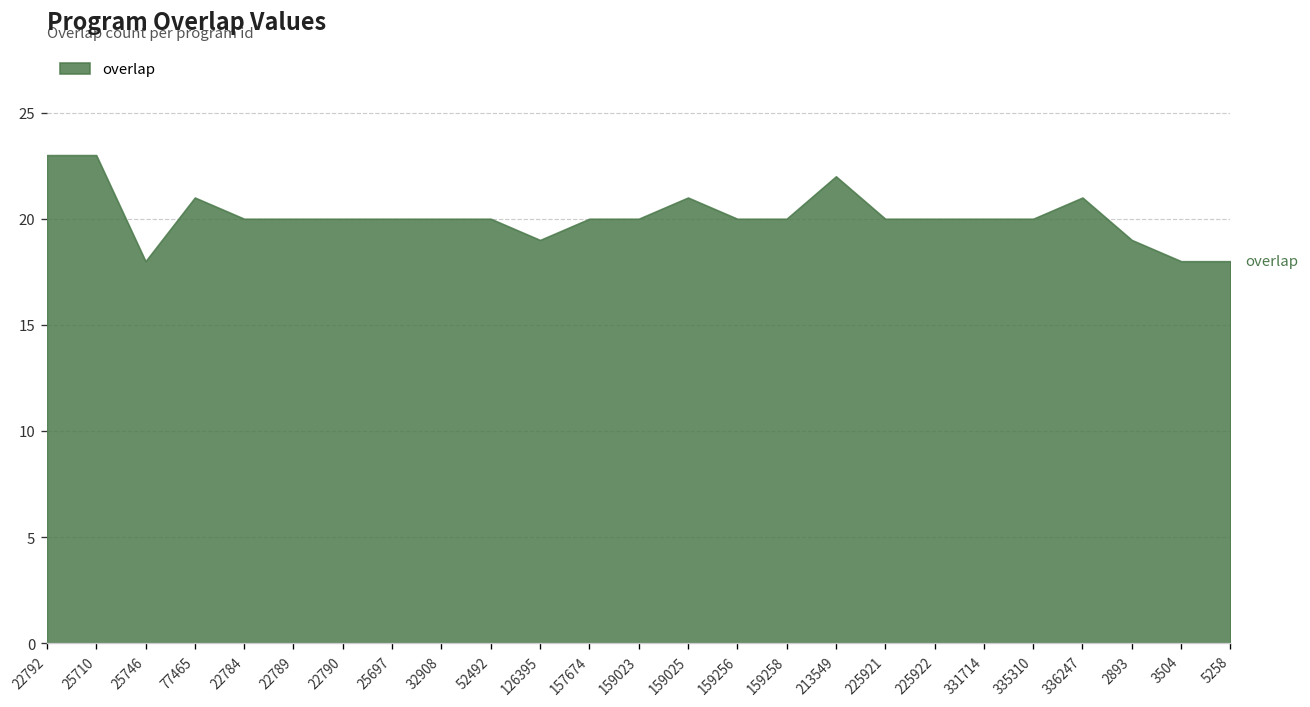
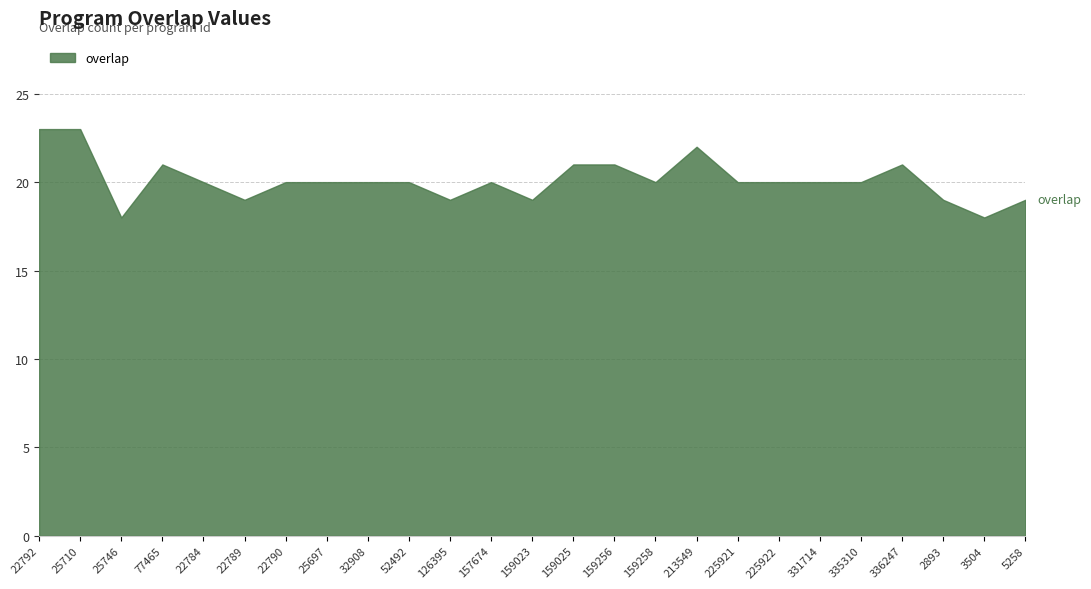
  {
    "22792": 23,
    "25710": 23,
    "25746": 18,
    "77465": 21,
    "22784": 20,
-   "22789": 20,
+   "22789": 19,
    "22790": 20,
    "25697": 20,
    "32908": 20,
    "52492": 20,
    "126395": 19,
    "157674": 20,
-   "159023": 20,
+   "159023": 19,
    "159025": 21,
-   "159256": 20,
+   "159256": 21,
    "159258": 20,
    "213549": 22,
    "225921": 20,
    "225922": 20,
    "331714": 20,
    "335310": 20,
    "336247": 21,
    "2893": 19,
    "3504": 18,
-   "5258": 18
+   "5258": 19
  }
